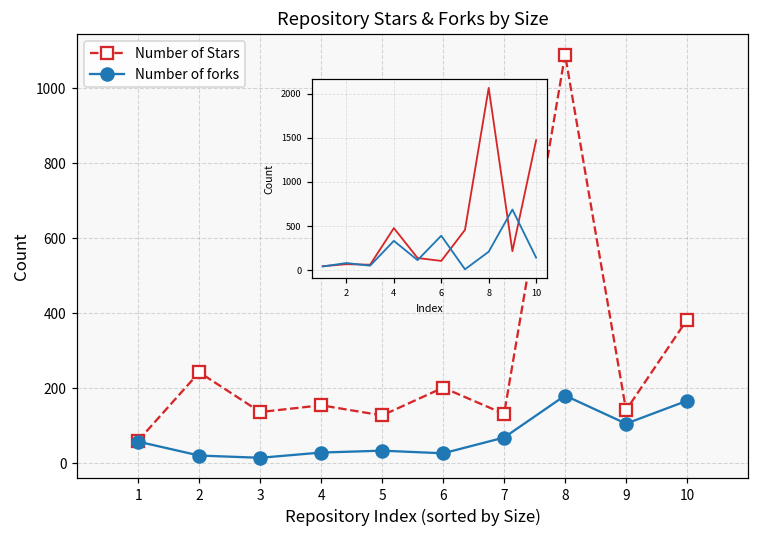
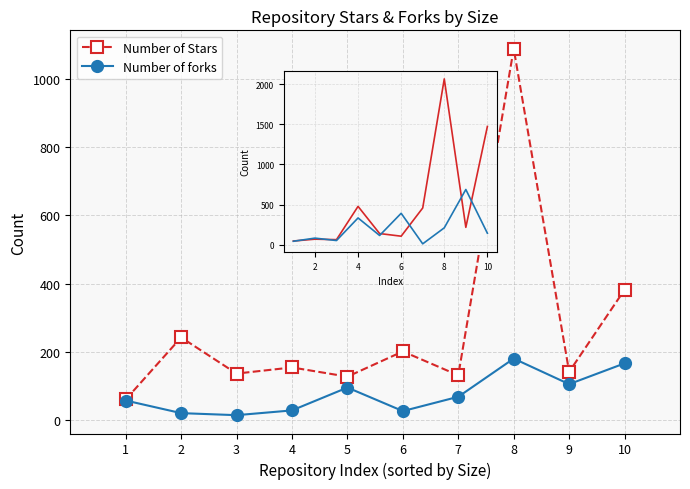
  {
    "Number of Stars": {
      "2": 240,
      "3": 140,
      "4": 150,
      "5": 130,
      "6": 200,
      "7": 130,
      "8": 1090,
      "9": 140,
      "10": 380
    },
    "Number of forks": {
      "2": 20,
      "3": 10,
      "4": 30,
-     "5": 30,
+     "5": 100,
      "6": 30,
      "7": 70,
      "8": 180,
      "9": 110,
      "10": 170
    }
  }
